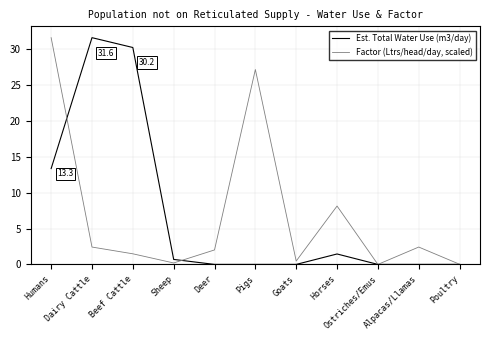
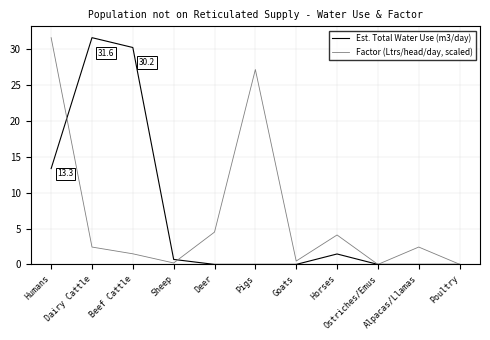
  {
    "Est. Total Water Use (m3/day)": {
      "Sheep": 1,
      "Deer": 0,
      "Pigs": 0,
      "Goats": 0,
      "Horses": 1,
      "Alpacas/Llamas": 0
    },
    "Factor (Ltrs/head/day, scaled)": {
      "Humans": 32,
      "Dairy Cattle": 2,
      "Beef Cattle": 1,
      "Sheep": 0,
-     "Deer": 2,
+     "Deer": 5,
      "Pigs": 27,
      "Goats": 0,
-     "Horses": 8,
+     "Horses": 4,
      "Alpacas/Llamas": 2
    }
  }
